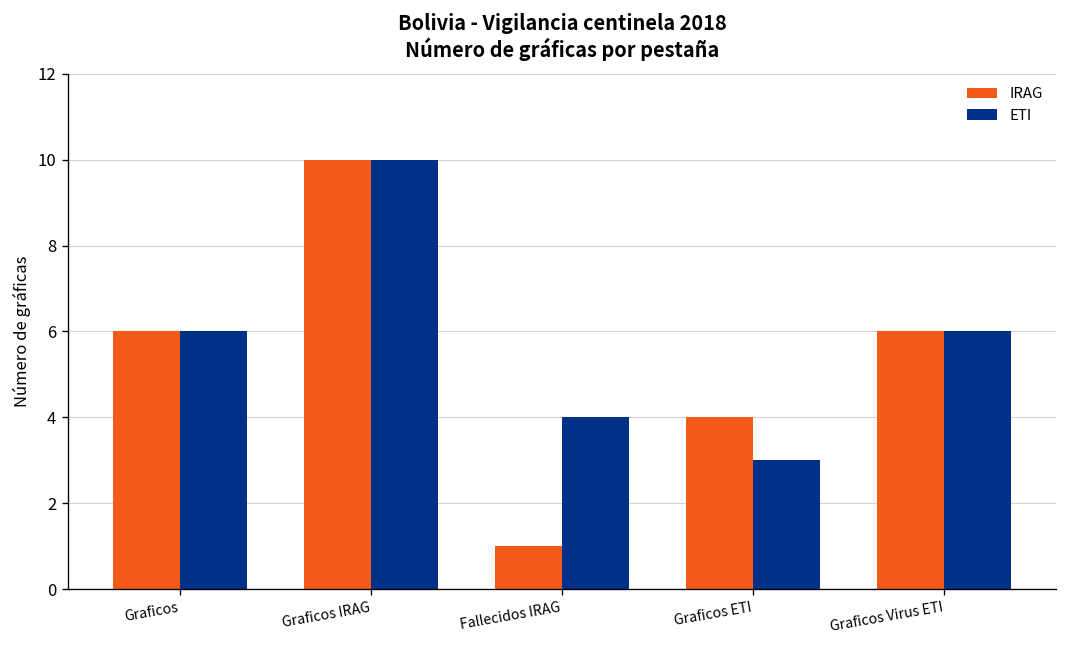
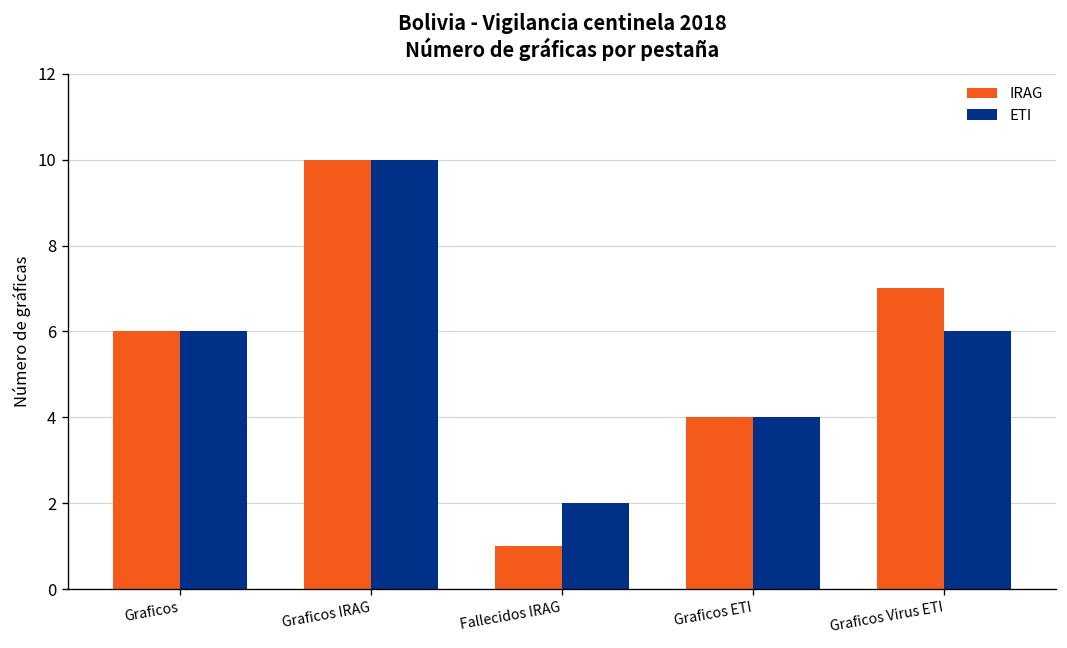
  {
    "IRAG": {
      "Graficos": 6,
      "Graficos IRAG": 10,
      "Fallecidos IRAG": 1,
      "Graficos ETI": 4,
-     "Graficos Virus ETI": 6
+     "Graficos Virus ETI": 7
    },
    "ETI": {
      "Graficos": 6,
      "Graficos IRAG": 10,
-     "Fallecidos IRAG": 4,
-     "Graficos ETI": 3,
+     "Fallecidos IRAG": 2,
+     "Graficos ETI": 4,
      "Graficos Virus ETI": 6
    }
  }
